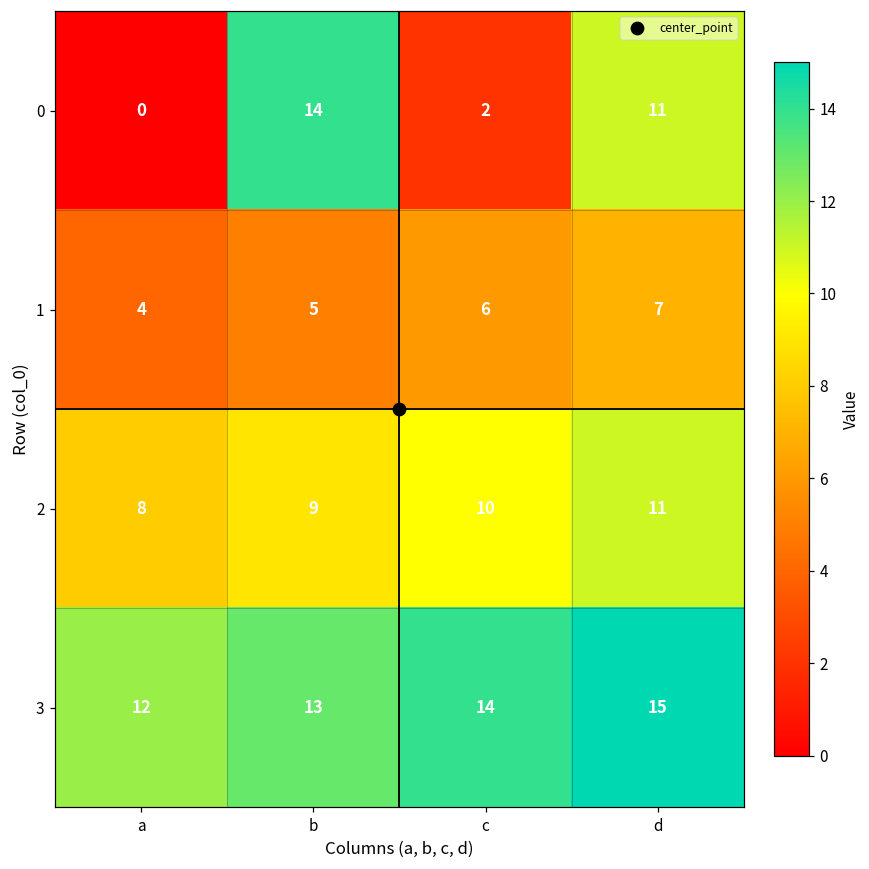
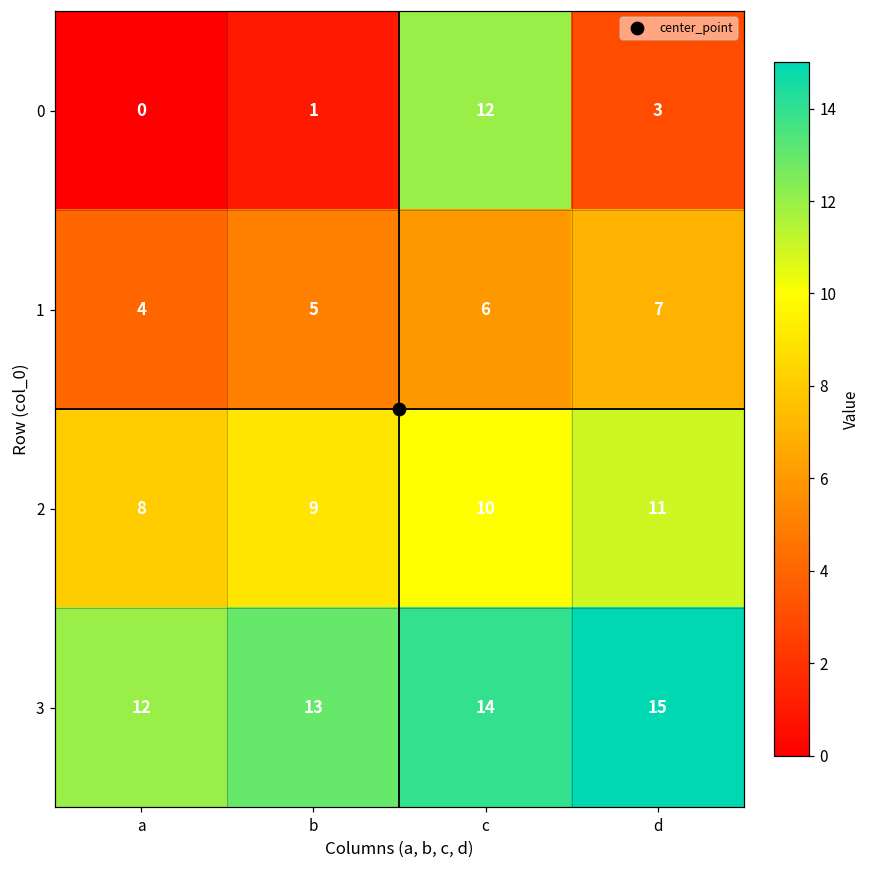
  {
    "0": {
      "a": 0,
-     "b": 14,
-     "c": 2,
-     "d": 11
+     "b": 1,
+     "c": 12,
+     "d": 3
    },
    "1": {
      "a": 4,
      "b": 5,
      "c": 6,
      "d": 7
    },
    "2": {
      "a": 8,
      "b": 9,
      "c": 10,
      "d": 11
    },
    "3": {
      "a": 12,
      "b": 13,
      "c": 14,
      "d": 15
    }
  }
